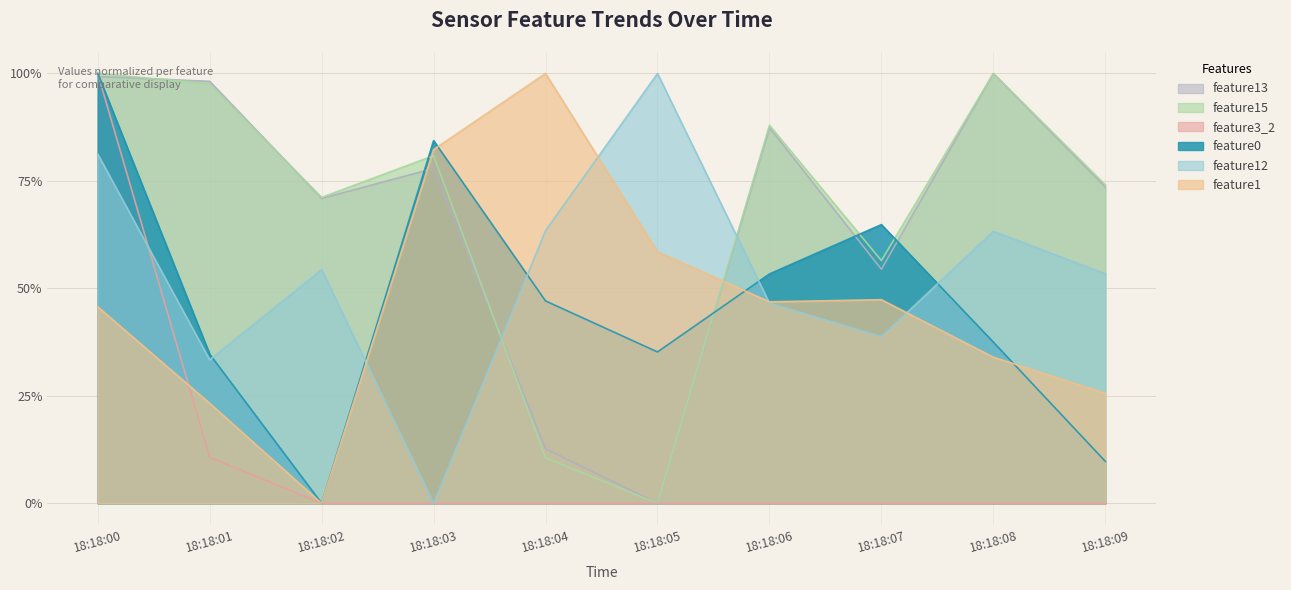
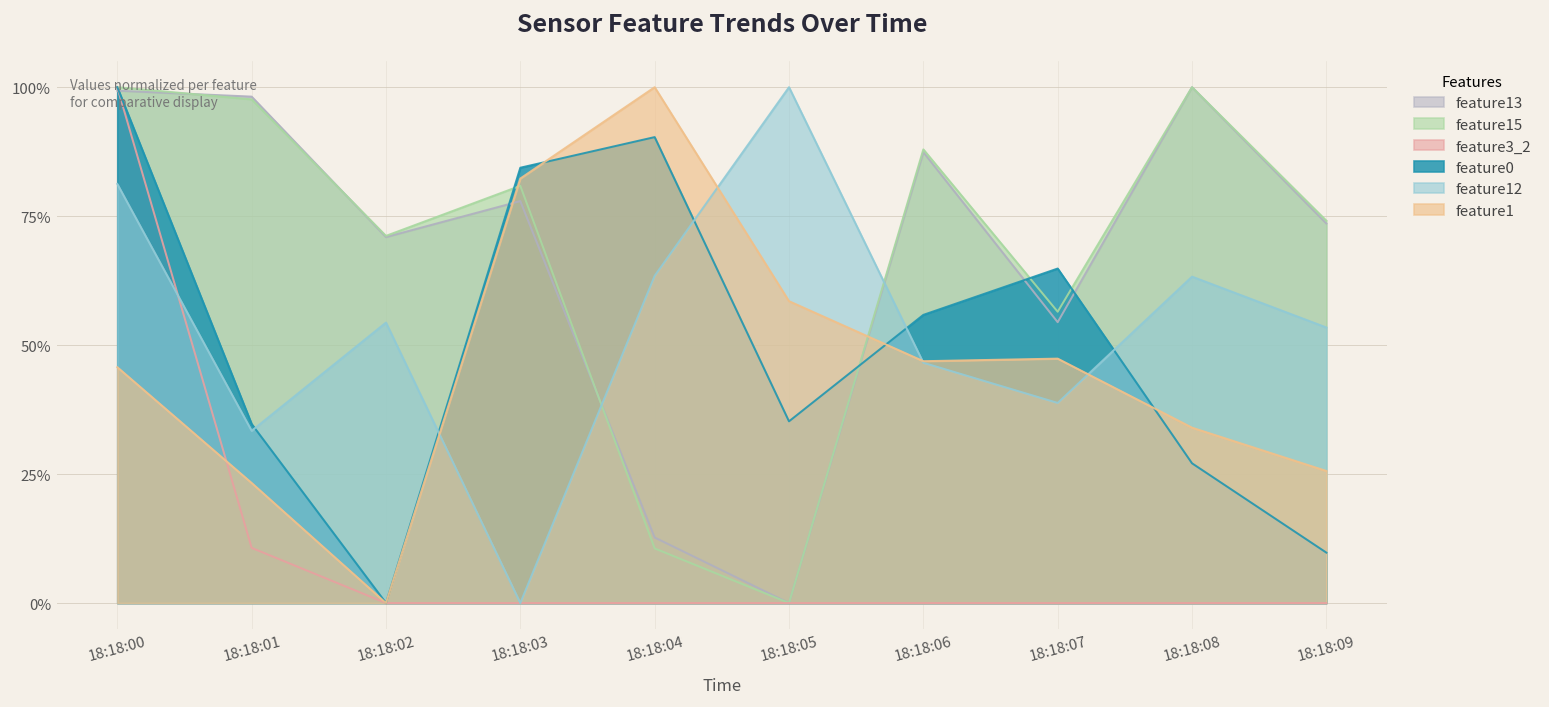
  {
    "feature0": {
      "18:18:01": "35%",
      "18:18:03": "84%",
-     "18:18:04": "47%",
+     "18:18:04": "90%",
      "18:18:05": "35%",
-     "18:18:06": "53%",
+     "18:18:06": "56%",
      "18:18:07": "65%",
-     "18:18:08": "38%",
+     "18:18:08": "27%",
      "18:18:09": "10%"
    }
  }
